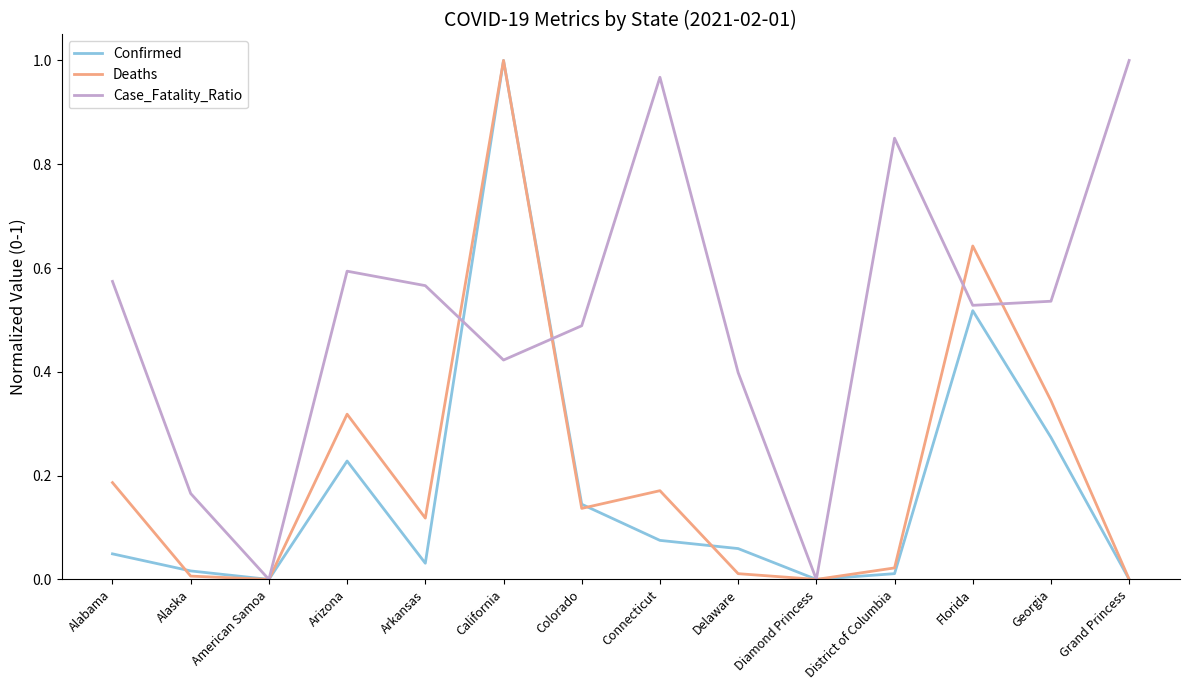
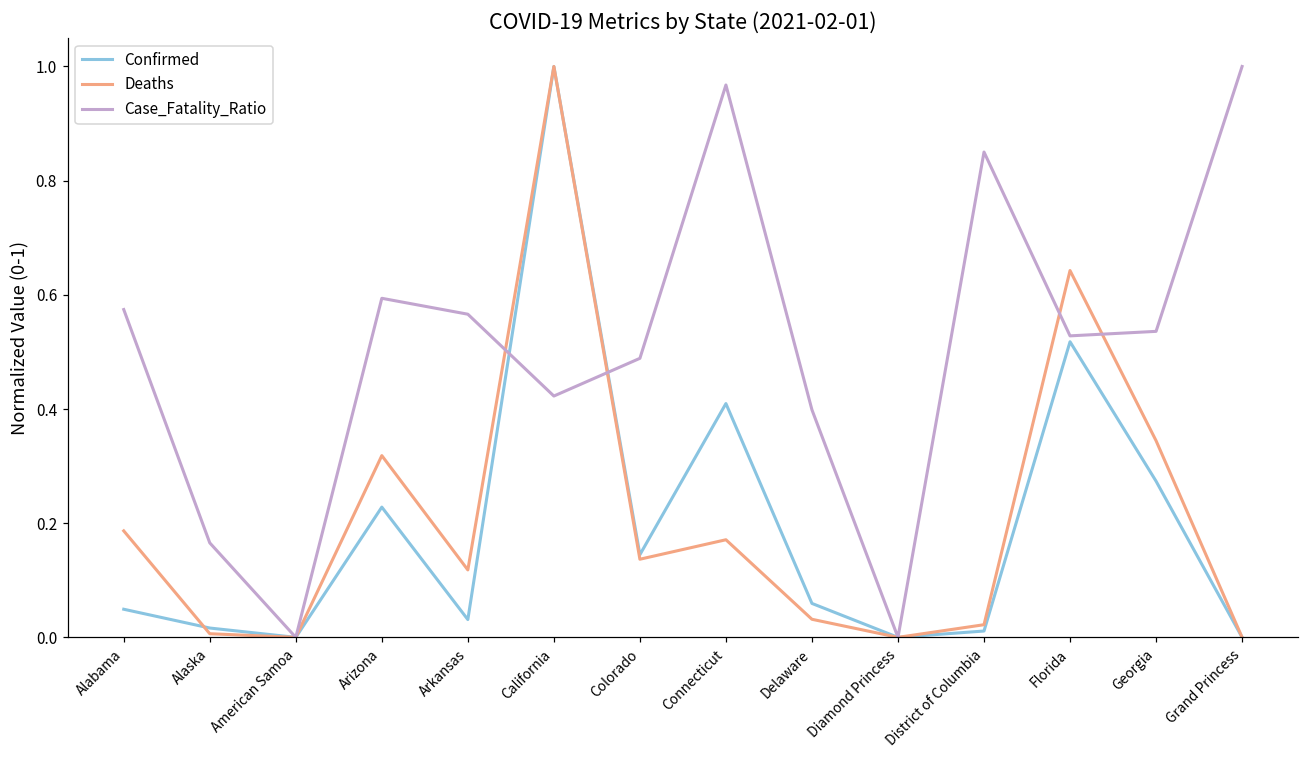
  {
    "Confirmed": {
      "Alabama": 0.05,
      "Alaska": 0.02,
      "Arizona": 0.23,
      "Arkansas": 0.03,
      "Colorado": 0.14,
-     "Connecticut": 0.08,
+     "Connecticut": 0.41,
      "Delaware": 0.06,
      "District of Columbia": 0.01,
      "Florida": 0.52,
      "Georgia": 0.27
    },
    "Deaths": {
      "Alabama": 0.19,
      "Alaska": 0.01,
      "Arizona": 0.32,
      "Arkansas": 0.12,
      "Colorado": 0.14,
      "Connecticut": 0.17,
-     "Delaware": 0.01,
+     "Delaware": 0.03,
      "District of Columbia": 0.02,
      "Florida": 0.64,
      "Georgia": 0.34
    },
    "Case_Fatality_Ratio": {
      "Alabama": 0.57,
      "Alaska": 0.17,
      "Arizona": 0.59,
      "Arkansas": 0.57,
      "California": 0.42,
      "Colorado": 0.49,
      "Connecticut": 0.97,
      "Delaware": 0.40,
      "District of Columbia": 0.85,
      "Florida": 0.53,
      "Georgia": 0.54,
      "Grand Princess": 1.00
    }
  }
